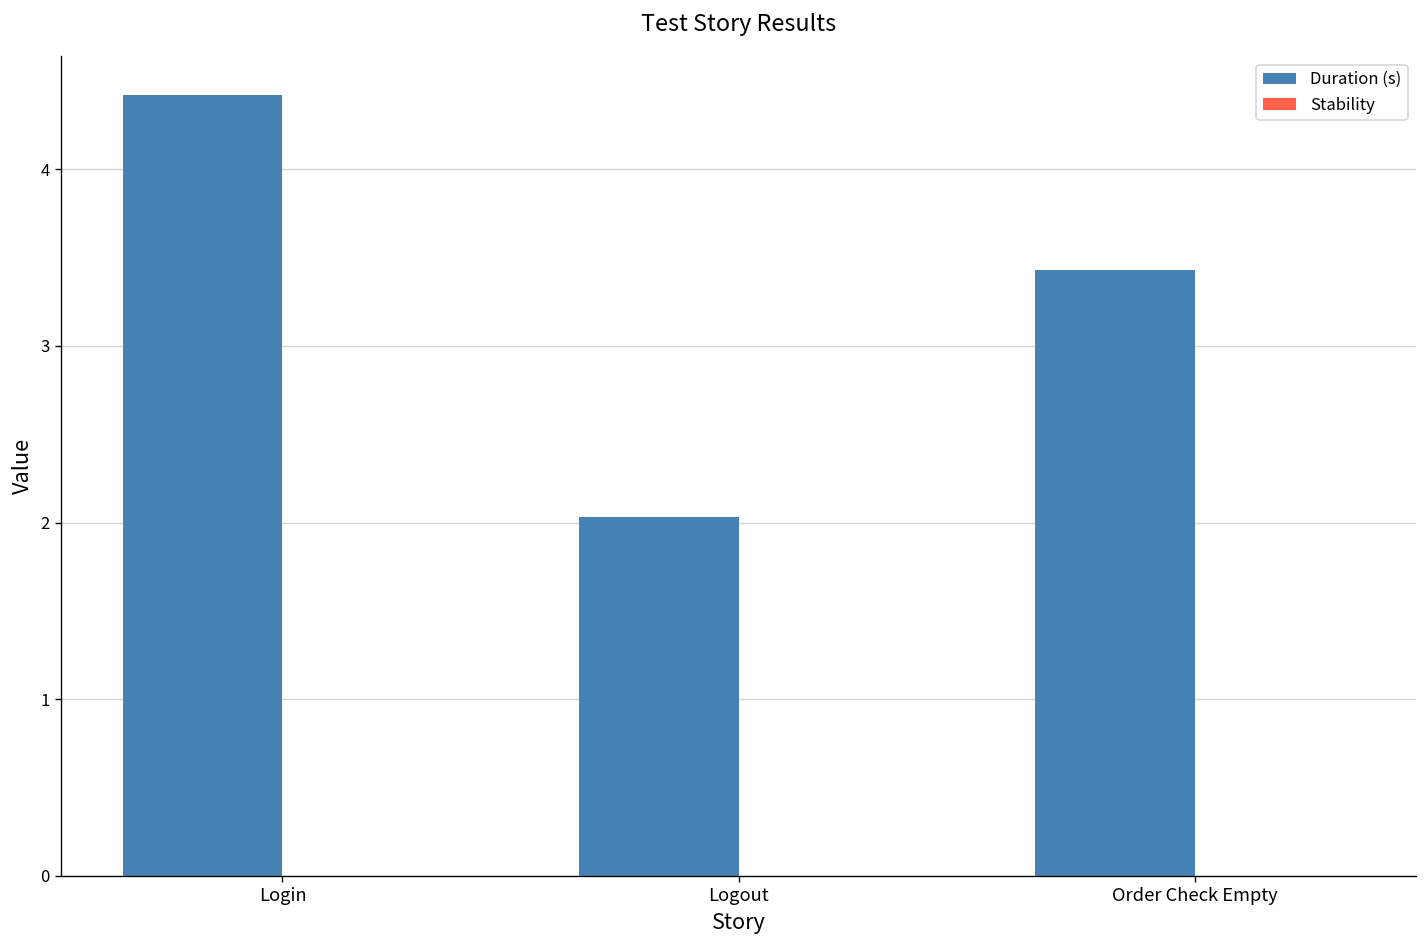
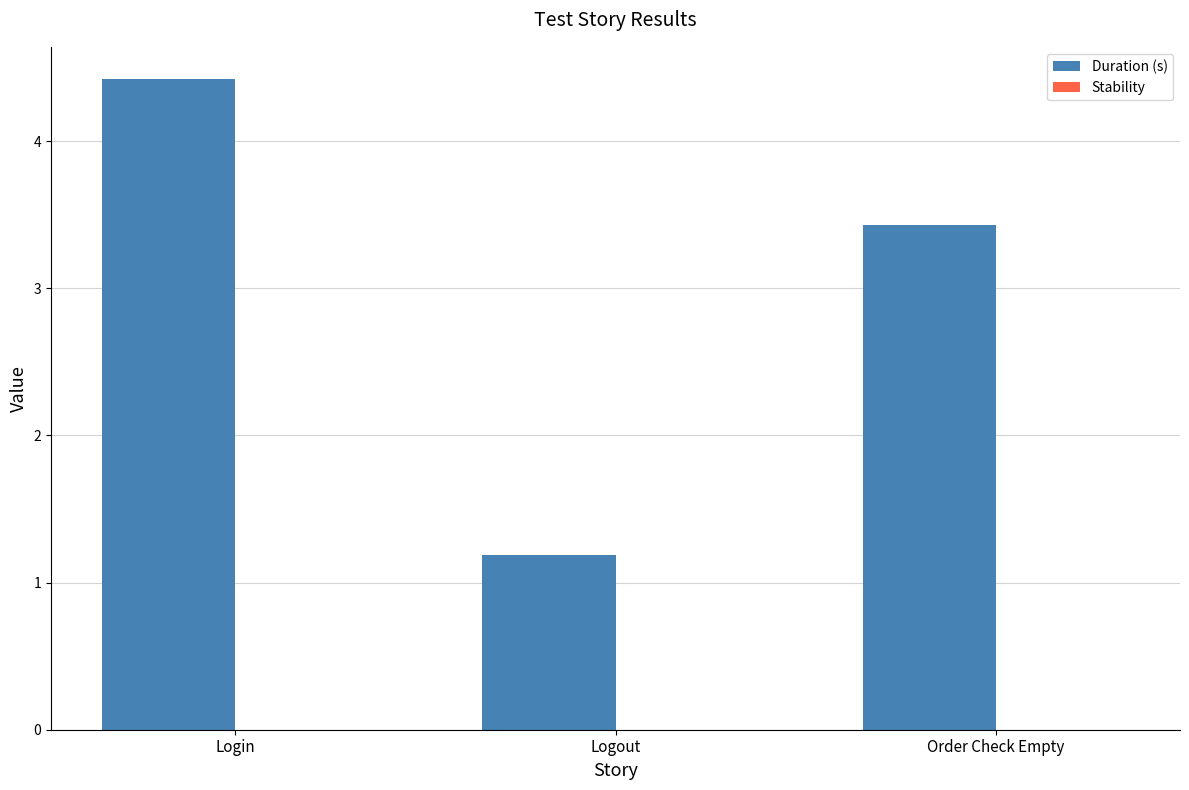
  {
    "Duration (s)": {
      "Login": 4.42,
-     "Logout": 2.03,
+     "Logout": 1.19,
      "Order Check Empty": 3.43
    },
    "Stability": {
      "Login": 0.00,
      "Logout": 0.00,
      "Order Check Empty": 0.00
    }
  }
